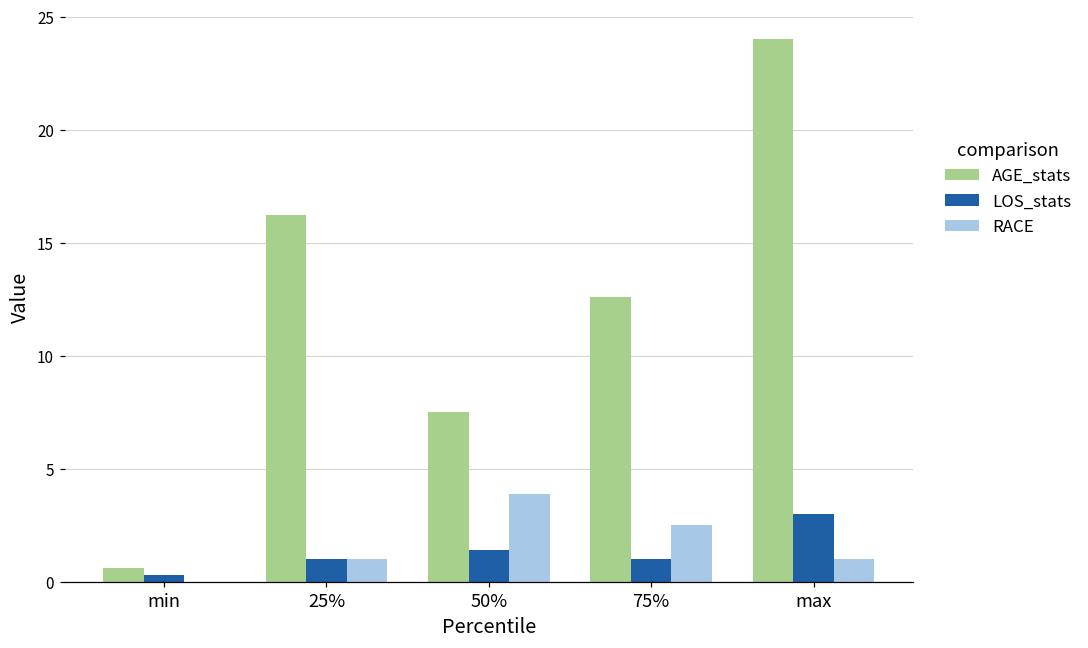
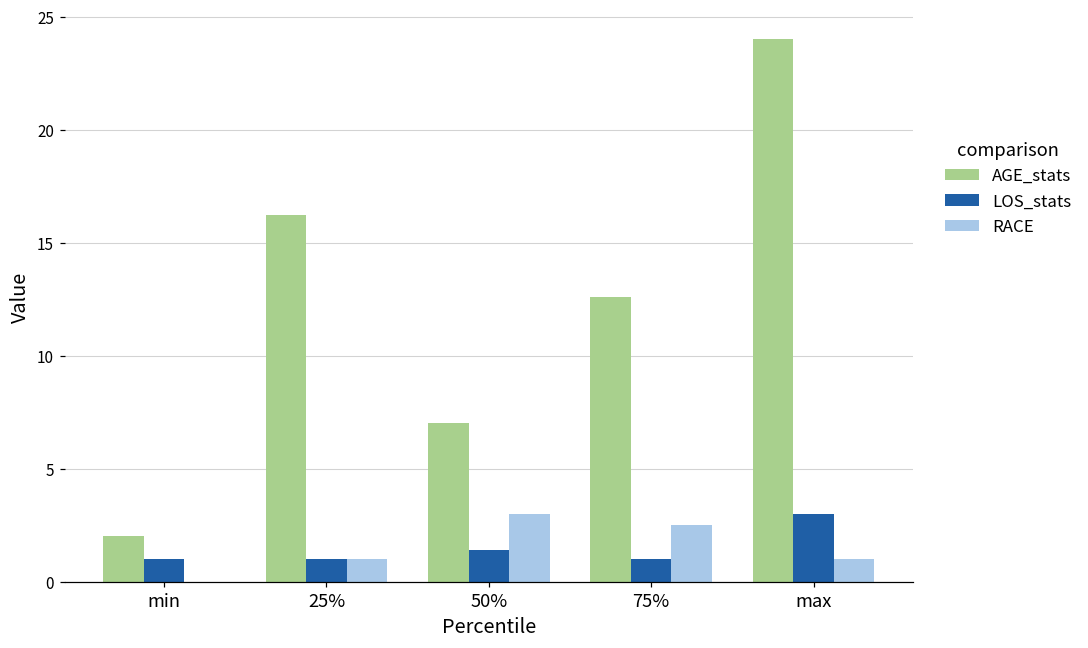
  {
    "AGE_stats": {
-     "min": 0.6,
+     "min": 2.0,
      "25%": 16.2,
-     "50%": 7.5,
+     "50%": 7.0,
      "75%": 12.6,
      "max": 24.0
    },
    "LOS_stats": {
-     "min": 0.3,
+     "min": 1.0,
      "25%": 1.0,
      "50%": 1.4,
      "75%": 1.0,
      "max": 3.0
    },
    "RACE": {
      "min": 0.0,
      "25%": 1.0,
-     "50%": 3.9,
+     "50%": 3.0,
      "75%": 2.5,
      "max": 1.0
    }
  }
